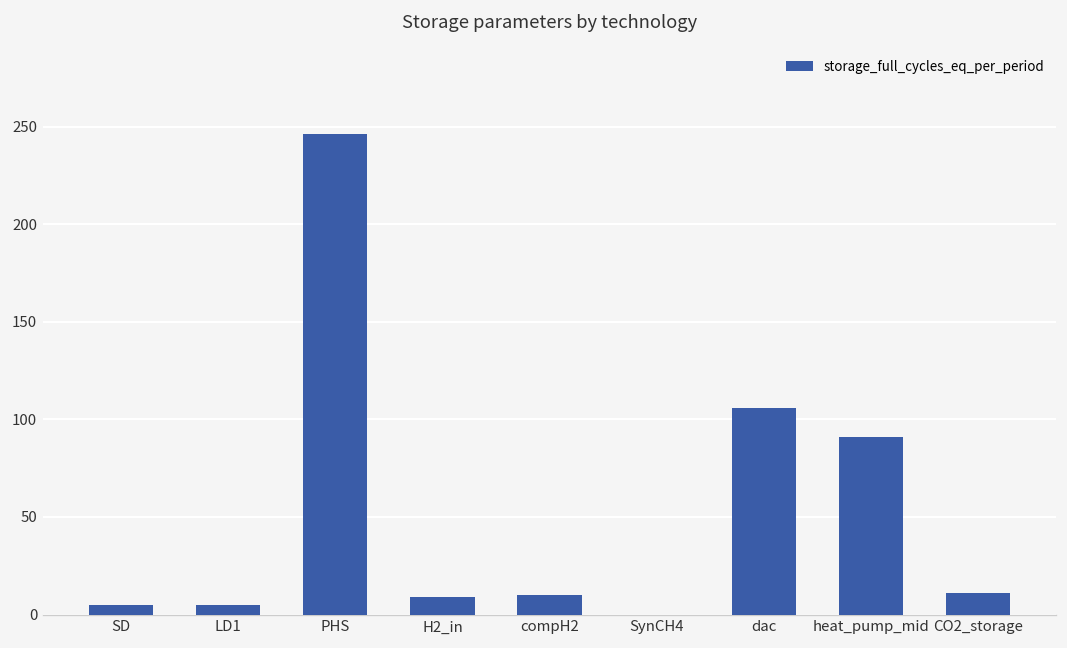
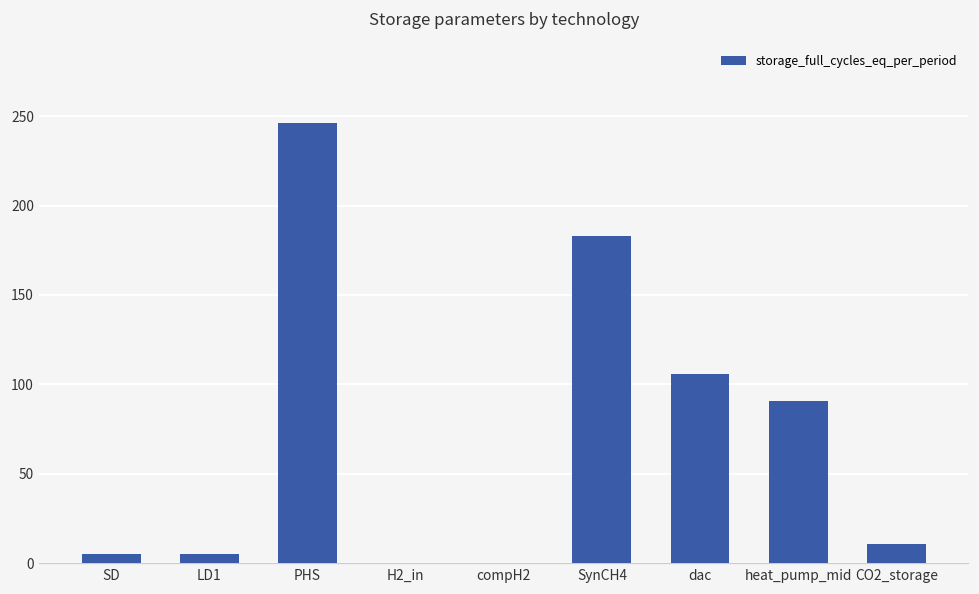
  {
    "SD": 5,
    "LD1": 5,
    "PHS": 246,
-   "H2_in": 9,
-   "compH2": 10,
-   "SynCH4": 0,
+   "H2_in": 0,
+   "compH2": 0,
+   "SynCH4": 183,
    "dac": 106,
    "heat_pump_mid": 91,
    "CO2_storage": 11
  }
